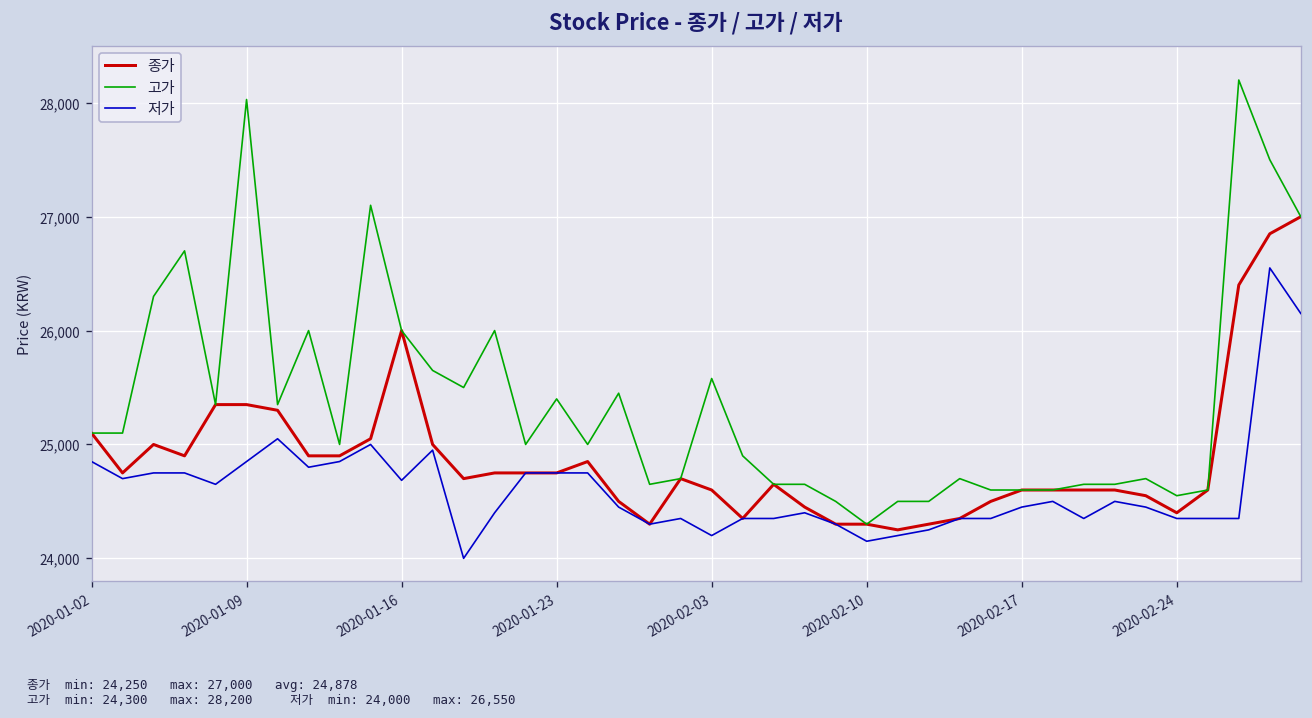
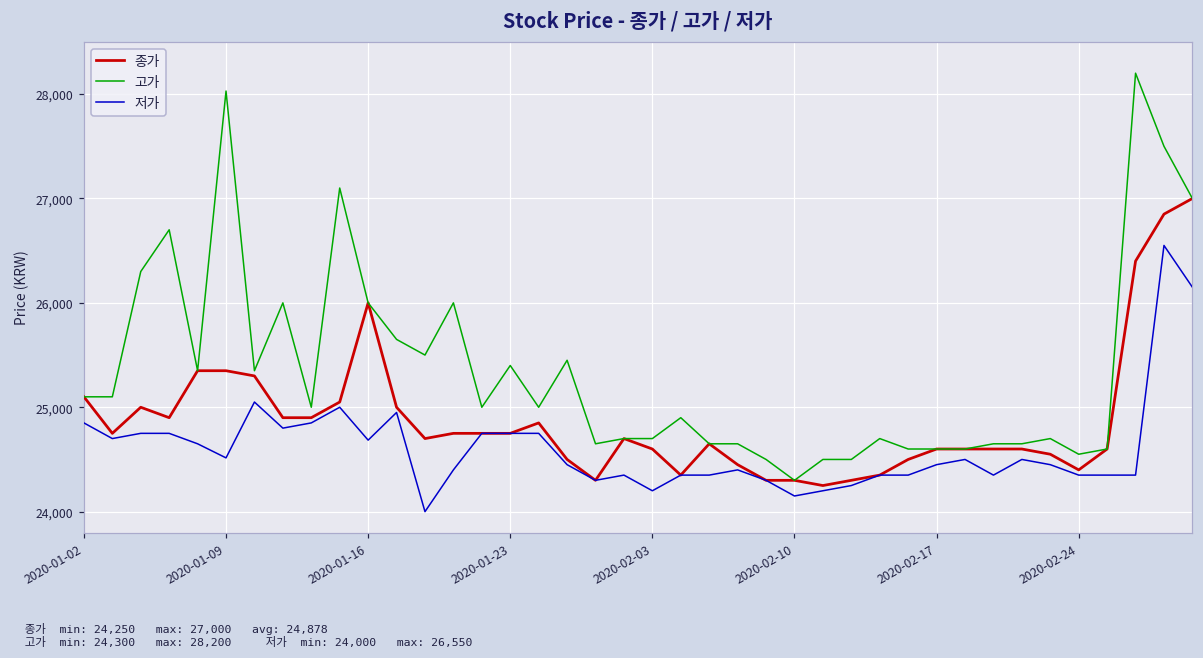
  {
    "종가": {
      "2020-01-09": "25,400",
      "2020-02-03": "24,600",
      "2020-02-24": "24,400"
    },
    "고가": {
      "2020-01-09": "28,000",
      "2020-01-23": "25,400",
-     "2020-02-03": "25,600",
+     "2020-02-03": "24,700",
      "2020-02-24": "24,600"
    },
    "저가": {
      "2020-01-02": "24,900",
-     "2020-01-09": "24,900",
+     "2020-01-09": "24,500",
      "2020-01-16": "24,700",
      "2020-02-03": "24,200",
      "2020-02-10": "24,200",
      "2020-02-17": "24,500",
      "2020-02-24": "24,400"
    }
  }
